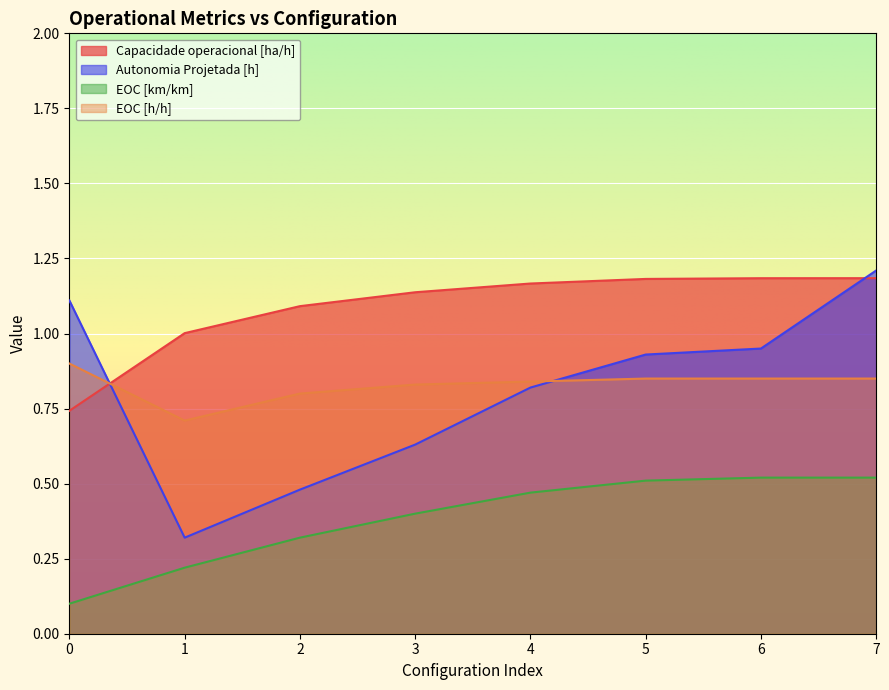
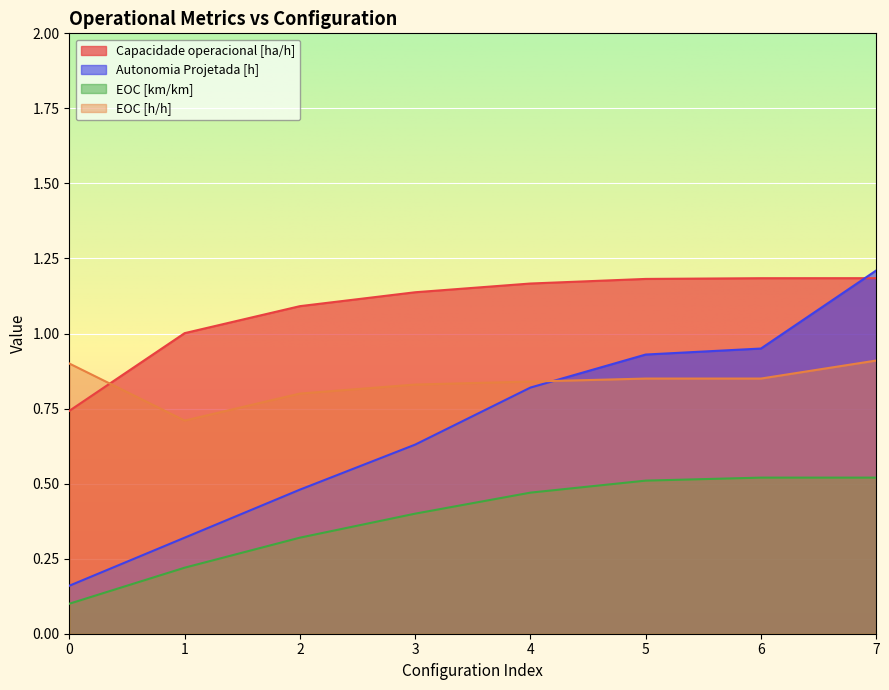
  {
    "Capacidade operacional [ha/h]": {
      "0": 0.74,
      "1": 1.00,
      "2": 1.09,
      "3": 1.14,
      "4": 1.17,
      "5": 1.18,
      "6": 1.18,
      "7": 1.18
    },
    "Autonomia Projetada [h]": {
-     "0": 1.11,
+     "0": 0.16,
      "1": 0.32,
      "2": 0.48,
      "3": 0.63,
      "4": 0.82,
      "5": 0.93,
      "6": 0.95,
      "7": 1.21
    },
    "EOC [km/km]": {
      "0": 0.10,
      "1": 0.22,
      "2": 0.32,
      "3": 0.40,
      "4": 0.47,
      "5": 0.51,
      "6": 0.52,
      "7": 0.52
    },
    "EOC [h/h]": {
      "0": 0.90,
      "1": 0.71,
      "2": 0.80,
      "3": 0.83,
      "4": 0.84,
      "5": 0.85,
      "6": 0.85,
-     "7": 0.85
+     "7": 0.91
    }
  }
